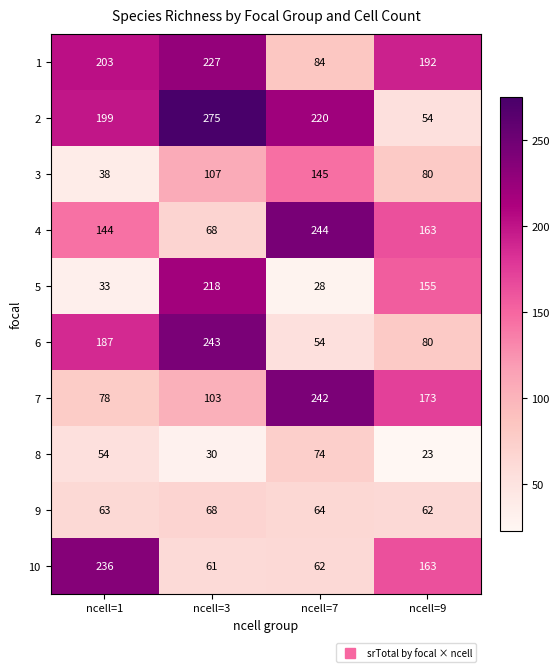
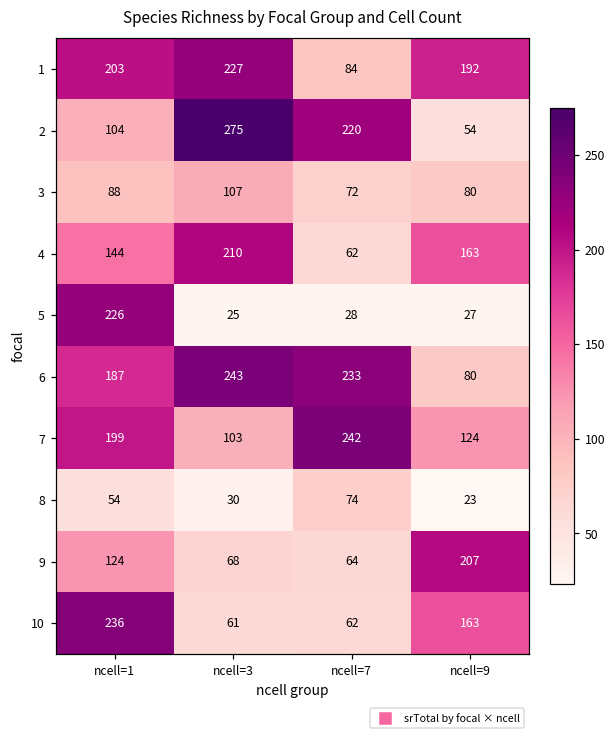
  {
    "1": {
      "ncell=1": 203,
      "ncell=3": 227,
      "ncell=7": 84,
      "ncell=9": 192
    },
    "2": {
-     "ncell=1": 199,
+     "ncell=1": 104,
      "ncell=3": 275,
      "ncell=7": 220,
      "ncell=9": 54
    },
    "3": {
-     "ncell=1": 38,
+     "ncell=1": 88,
      "ncell=3": 107,
-     "ncell=7": 145,
+     "ncell=7": 72,
      "ncell=9": 80
    },
    "4": {
      "ncell=1": 144,
-     "ncell=3": 68,
-     "ncell=7": 244,
+     "ncell=3": 210,
+     "ncell=7": 62,
      "ncell=9": 163
    },
    "5": {
-     "ncell=1": 33,
-     "ncell=3": 218,
+     "ncell=1": 226,
+     "ncell=3": 25,
      "ncell=7": 28,
-     "ncell=9": 155
+     "ncell=9": 27
    },
    "6": {
      "ncell=1": 187,
      "ncell=3": 243,
-     "ncell=7": 54,
+     "ncell=7": 233,
      "ncell=9": 80
    },
    "7": {
-     "ncell=1": 78,
+     "ncell=1": 199,
      "ncell=3": 103,
      "ncell=7": 242,
-     "ncell=9": 173
+     "ncell=9": 124
    },
    "8": {
      "ncell=1": 54,
      "ncell=3": 30,
      "ncell=7": 74,
      "ncell=9": 23
    },
    "9": {
-     "ncell=1": 63,
+     "ncell=1": 124,
      "ncell=3": 68,
      "ncell=7": 64,
-     "ncell=9": 62
+     "ncell=9": 207
    },
    "10": {
      "ncell=1": 236,
      "ncell=3": 61,
      "ncell=7": 62,
      "ncell=9": 163
    }
  }
